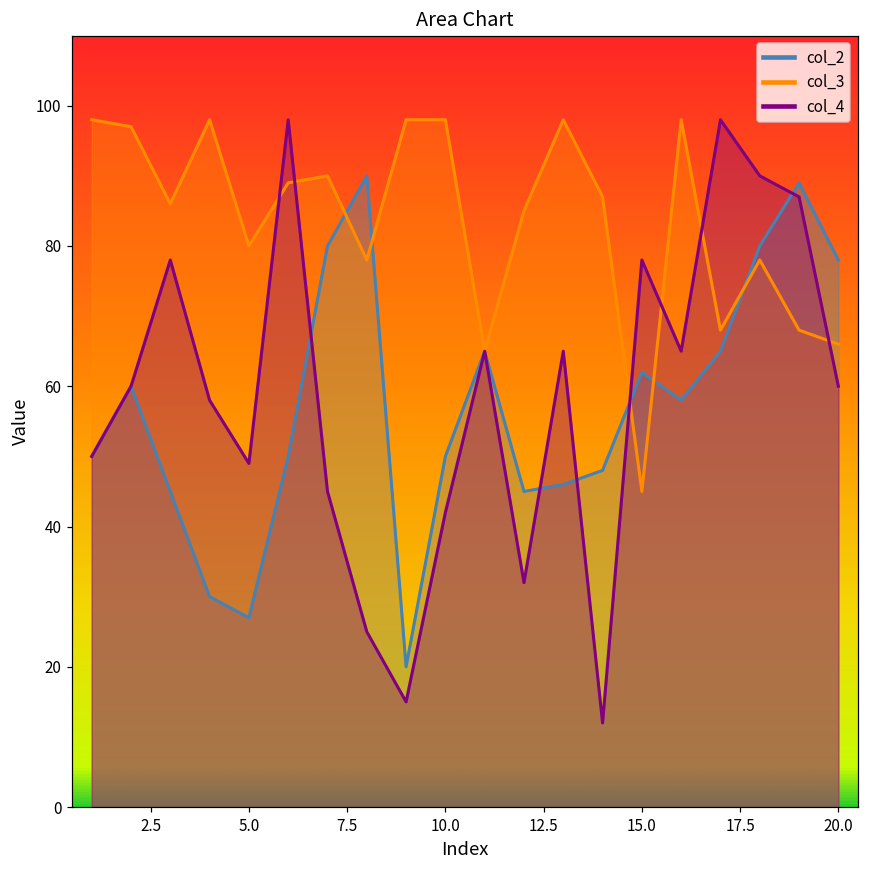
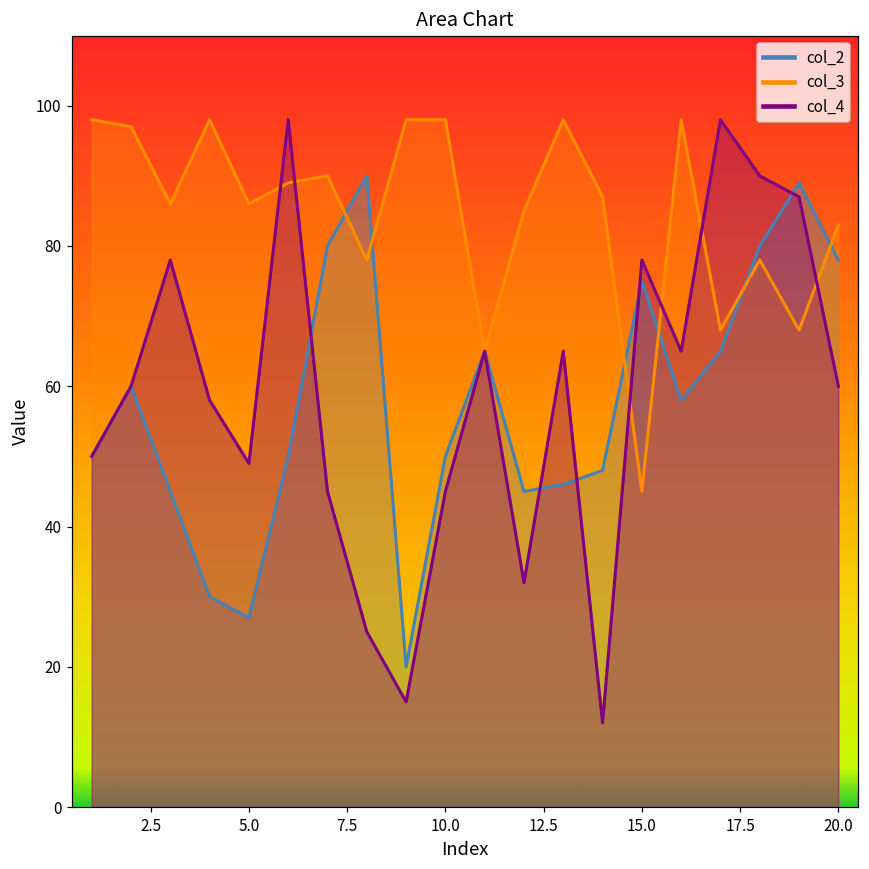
  {
    "col_2": {
      "5.0": 27,
      "10.0": 50,
-     "15.0": 62,
+     "15.0": 75,
      "20.0": 78
    },
    "col_3": {
-     "5.0": 80,
+     "5.0": 86,
      "10.0": 98,
      "15.0": 45,
-     "20.0": 66
+     "20.0": 83
    },
    "col_4": {
      "5.0": 49,
-     "10.0": 42,
+     "10.0": 45,
      "15.0": 78,
      "20.0": 60
    }
  }
